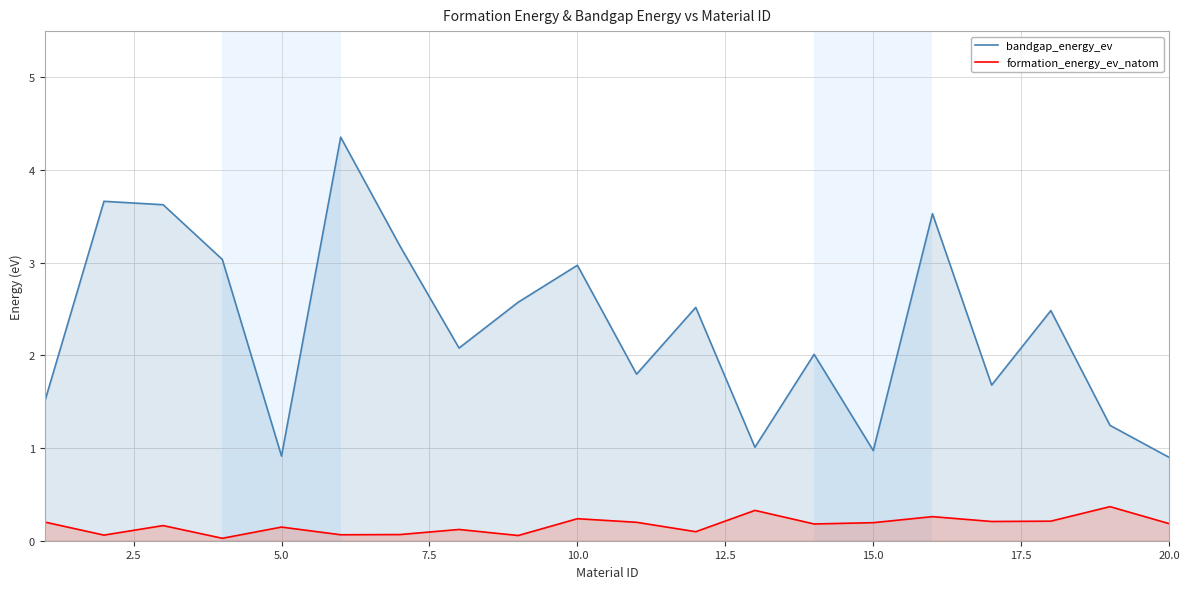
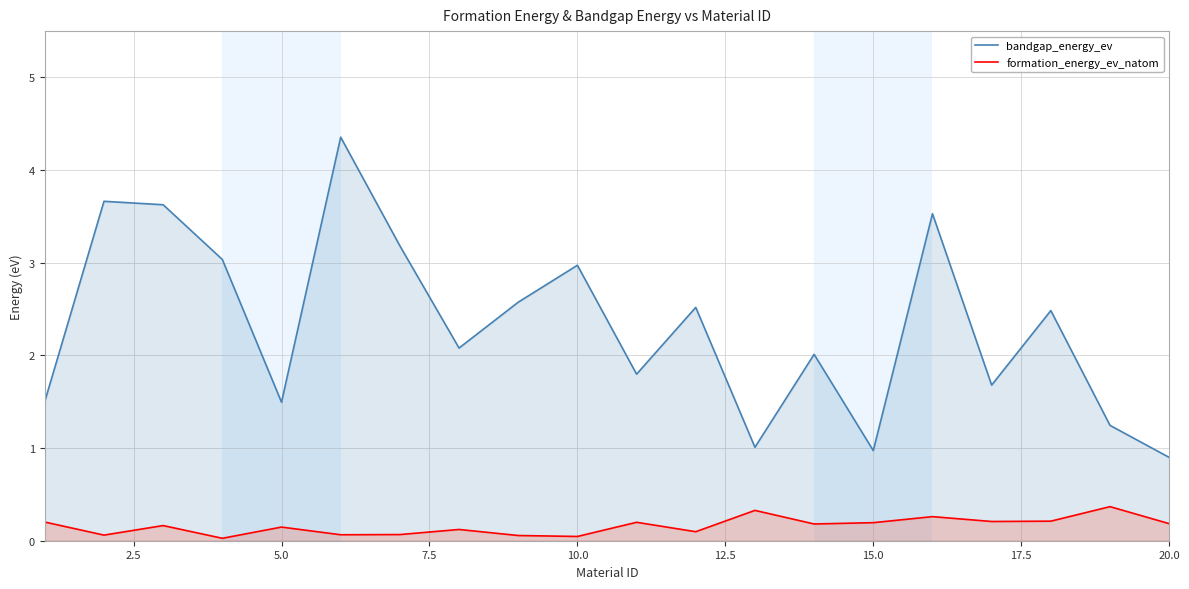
  {
    "bandgap_energy_ev": {
-     "5.0": 0.9,
+     "5.0": 1.5,
      "10.0": 3.0,
      "15.0": 1.0,
      "20.0": 0.9
    },
    "formation_energy_ev_natom": {
      "5.0": 0.1,
-     "10.0": 0.2,
+     "10.0": 0.0,
      "15.0": 0.2,
      "20.0": 0.2
    }
  }
